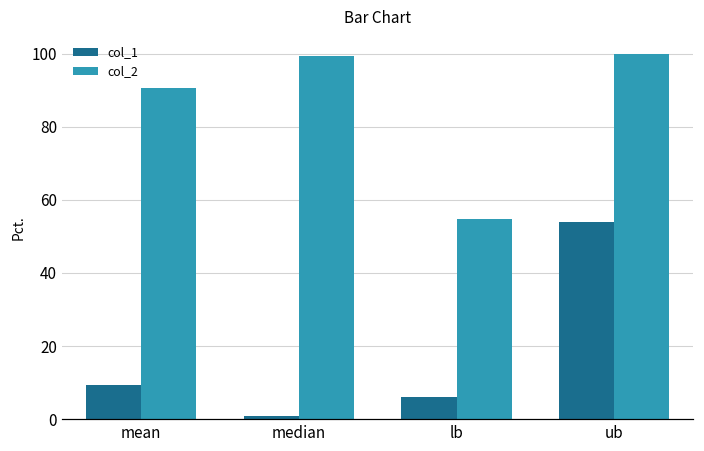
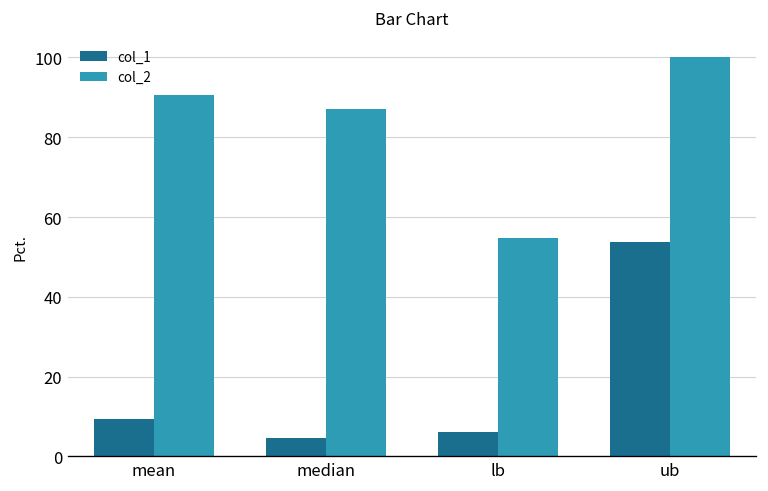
  {
    "col_1": {
      "mean": 9,
-     "median": 1,
+     "median": 5,
      "lb": 6,
      "ub": 54
    },
    "col_2": {
      "mean": 91,
-     "median": 99,
+     "median": 87,
      "lb": 55,
      "ub": 100
    }
  }
